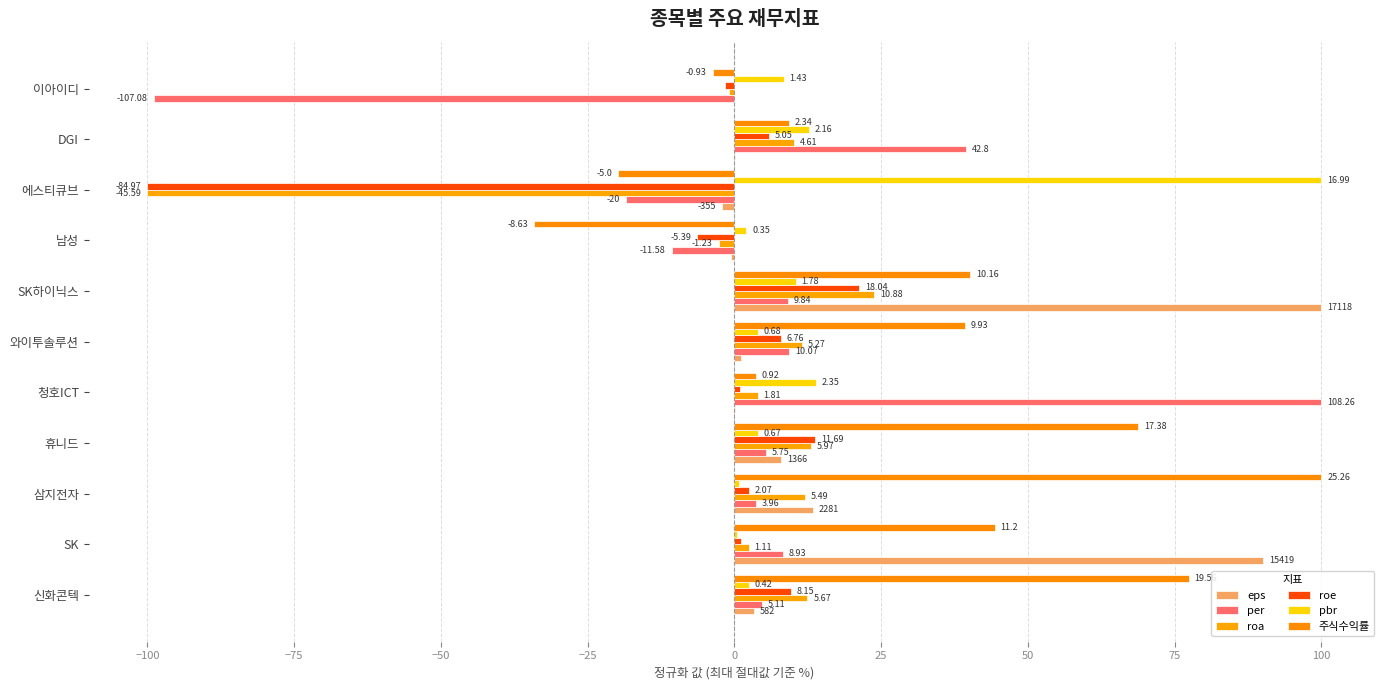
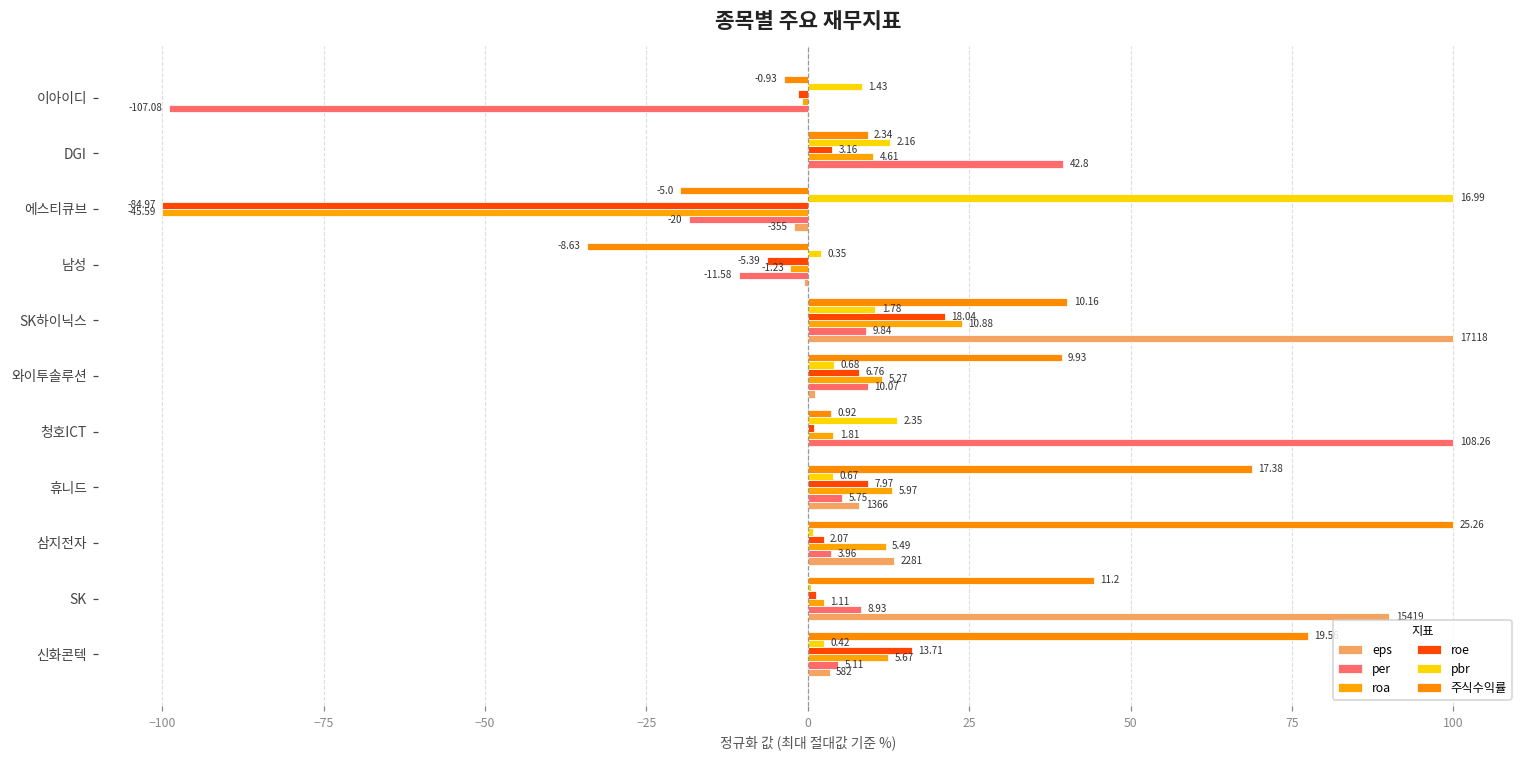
  {
    "roe": {
-     "DGI": 5.05,
-     "휴니드": 11.69,
-     "신화콘텍": 8.15
+     "DGI": 3.16,
+     "휴니드": 7.97,
+     "신화콘텍": 13.71
    }
  }
